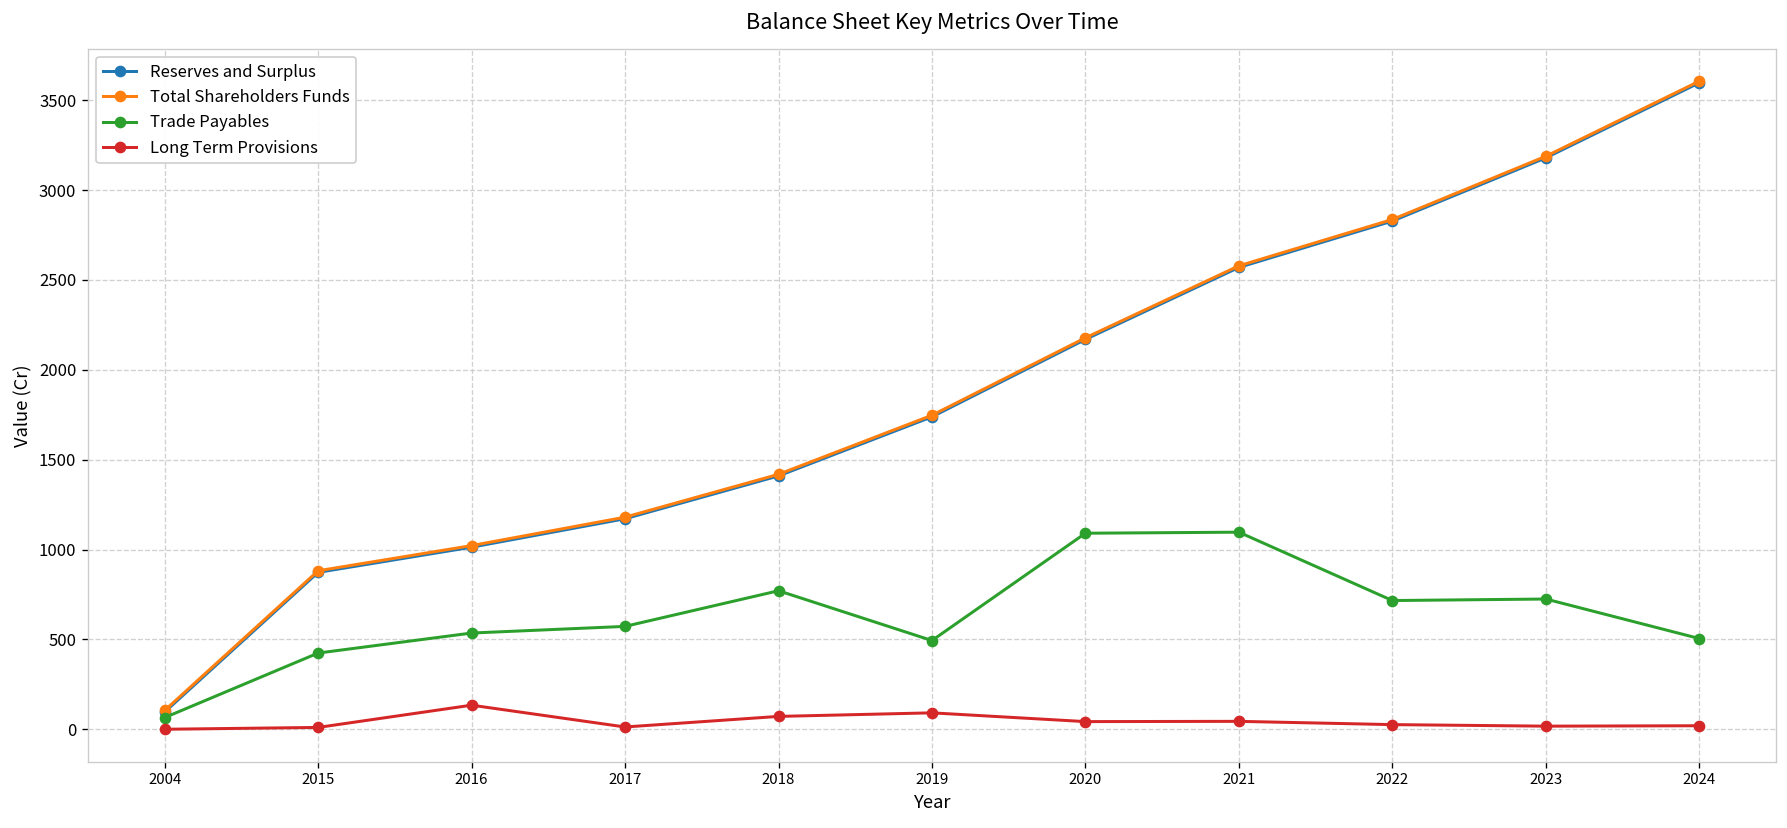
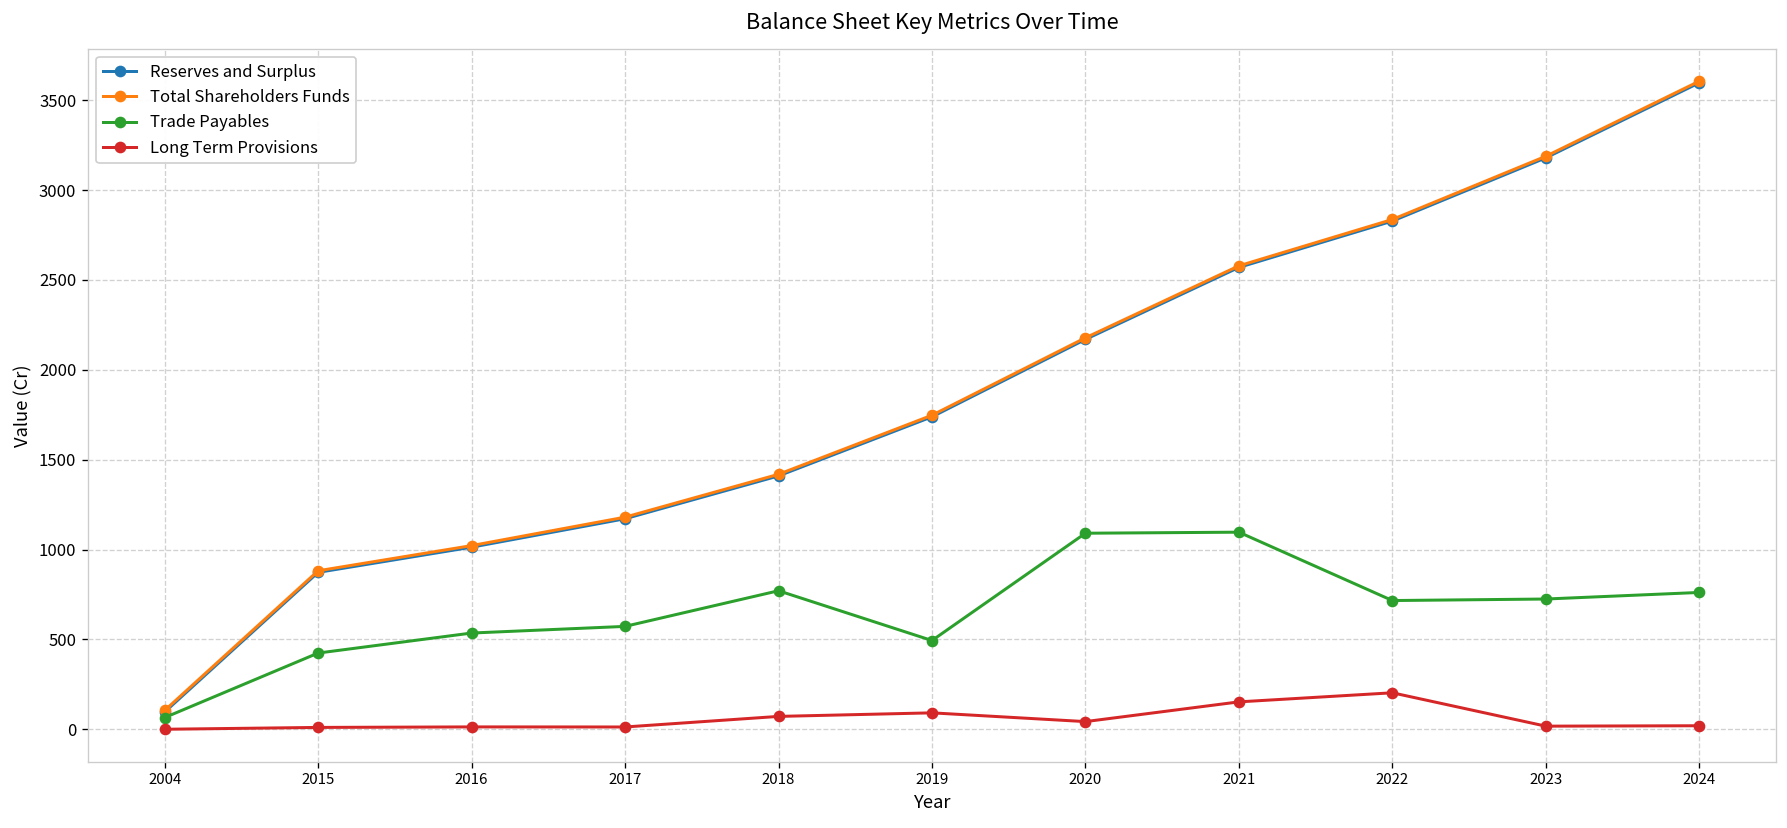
  {
    "Trade Payables": {
      "2004": 70,
      "2015": 420,
      "2016": 540,
      "2017": 570,
      "2018": 770,
      "2019": 490,
      "2020": 1090,
      "2021": 1100,
      "2022": 720,
      "2023": 720,
-     "2024": 500
+     "2024": 760
    },
    "Long Term Provisions": {
      "2004": 0,
      "2015": 10,
-     "2016": 130,
+     "2016": 10,
      "2017": 10,
      "2018": 70,
      "2019": 90,
      "2020": 40,
-     "2021": 40,
-     "2022": 30,
+     "2021": 150,
+     "2022": 200,
      "2023": 20,
      "2024": 20
    }
  }
